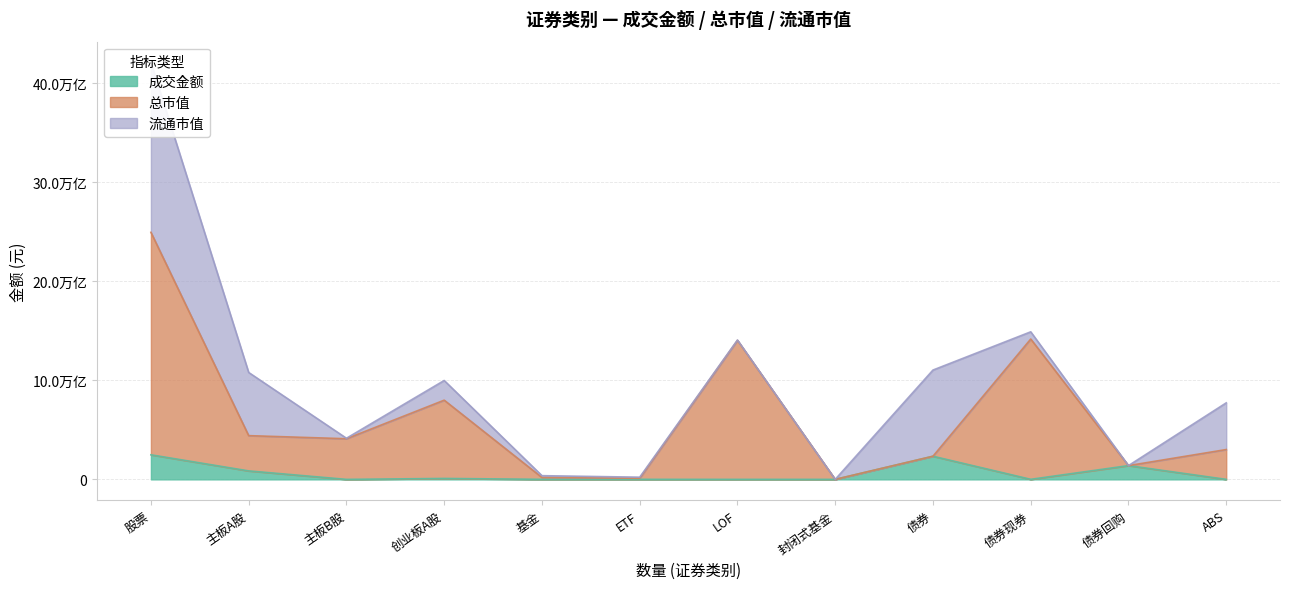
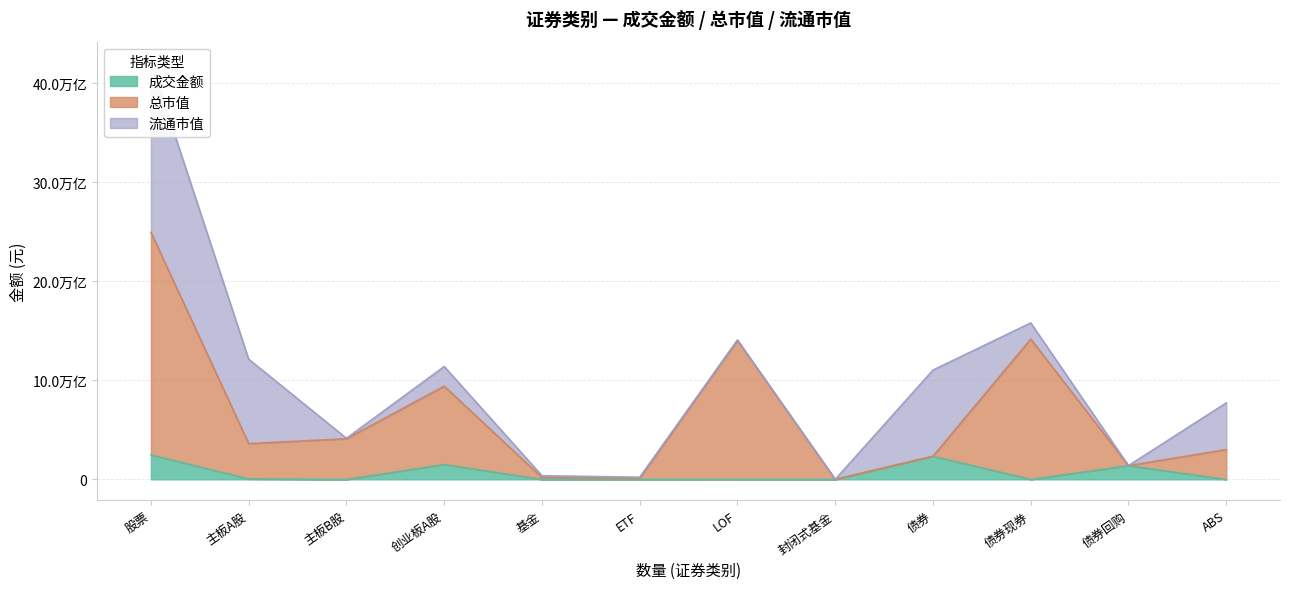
  {
    "成交金额": {
      "股票": "2万亿",
-     "主板A股": "1万亿",
+     "主板A股": "0万亿",
      "主板B股": "0万亿",
-     "创业板A股": "0万亿",
+     "创业板A股": "2万亿",
      "LOF": "0万亿",
      "债券现券": "0万亿",
      "ABS": "0万亿"
    },
    "总市值": {
      "股票": "22万亿",
      "主板A股": "4万亿",
      "创业板A股": "8万亿",
      "债券现券": "14万亿",
      "ABS": "3万亿"
    },
    "流通市值": {
-     "主板A股": "6万亿",
+     "主板A股": "9万亿",
      "创业板A股": "2万亿",
      "债券": "9万亿",
-     "债券现券": "1万亿",
+     "债券现券": "2万亿",
      "ABS": "5万亿"
    }
  }
